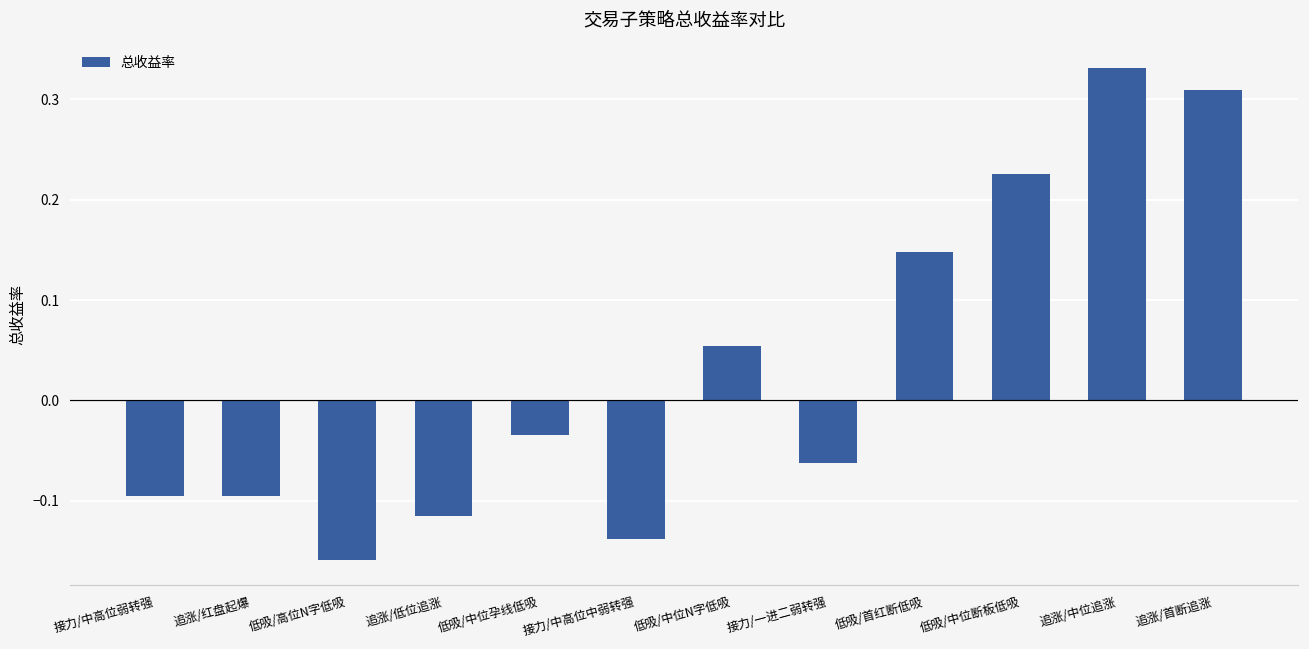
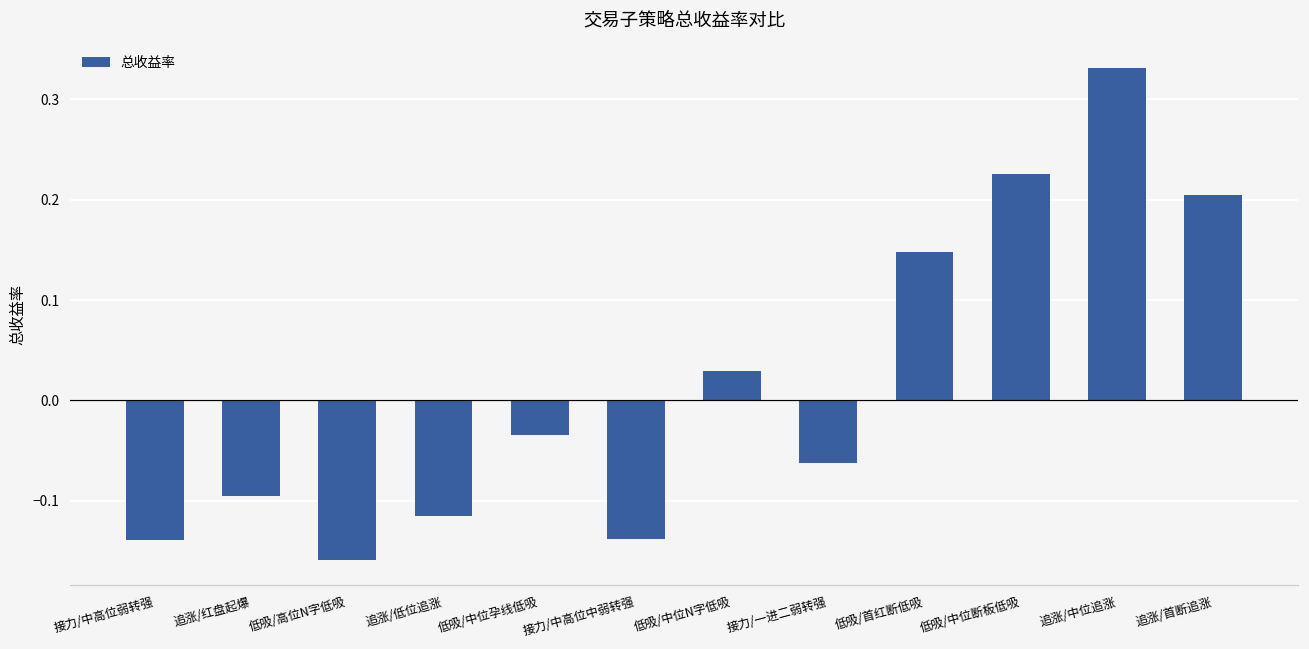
  {
-   "接力/中高位弱转强": -0.10,
+   "接力/中高位弱转强": -0.14,
    "追涨/红盘起爆": -0.09,
    "低吸/高位N字低吸": -0.16,
    "追涨/低位追涨": -0.12,
    "低吸/中位孕线低吸": -0.03,
    "接力/中高位中弱转强": -0.14,
-   "低吸/中位N字低吸": 0.05,
+   "低吸/中位N字低吸": 0.03,
    "接力/一进二弱转强": -0.06,
    "低吸/首红断低吸": 0.15,
    "低吸/中位断板低吸": 0.23,
    "追涨/中位追涨": 0.33,
-   "追涨/首断追涨": 0.31
+   "追涨/首断追涨": 0.20
  }
